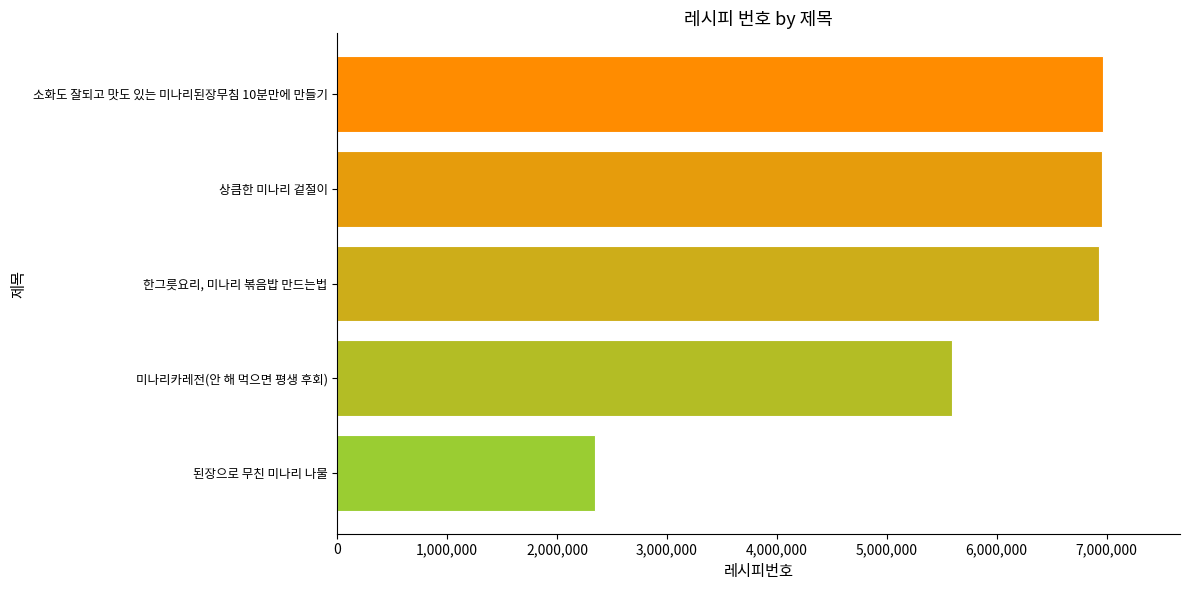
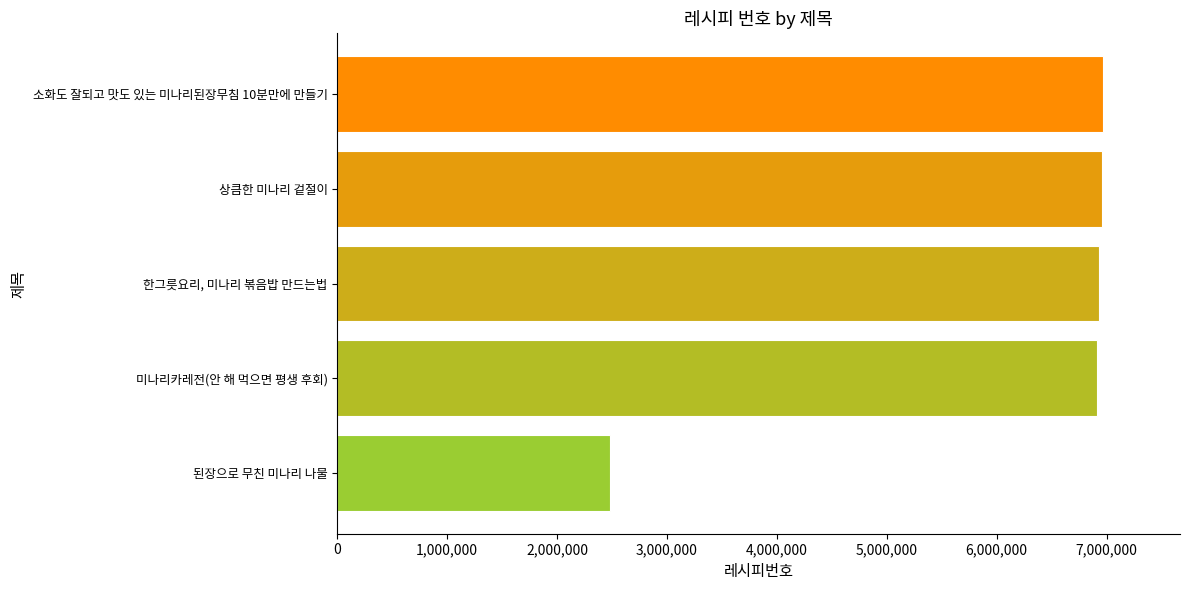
  {
    "소화도 잘되고 맛도 있는 미나리된장무침 10분만에 만들기": "6,970,000",
    "상큼한 미나리 겉절이": "6,960,000",
    "한그릇요리, 미나리 볶음밥 만드는법": "6,930,000",
-   "미나리카레전(안 해 먹으면 평생 후회)": "5,590,000",
-   "된장으로 무친 미나리 나물": "2,340,000"
+   "미나리카레전(안 해 먹으면 평생 후회)": "6,910,000",
+   "된장으로 무친 미나리 나물": "2,480,000"
  }
